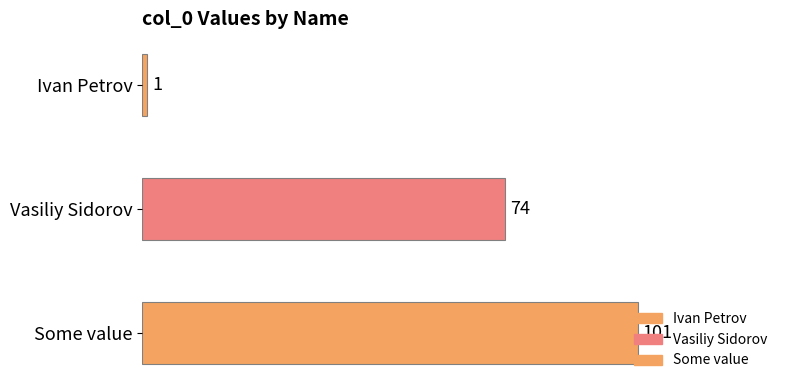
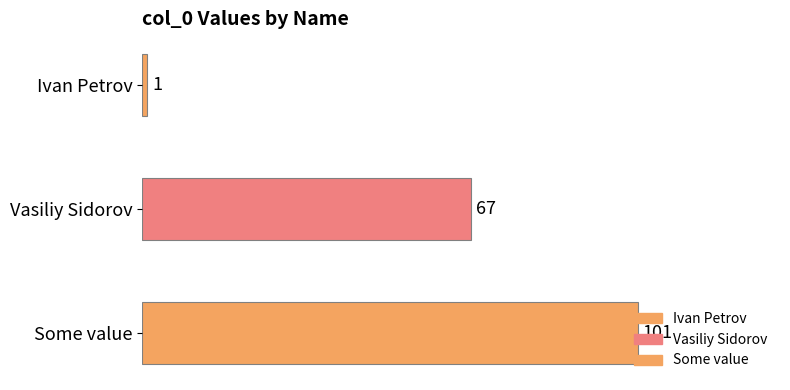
  {
    "Ivan Petrov": 1,
-   "Vasiliy Sidorov": 74,
+   "Vasiliy Sidorov": 67,
    "Some value": 101
  }
